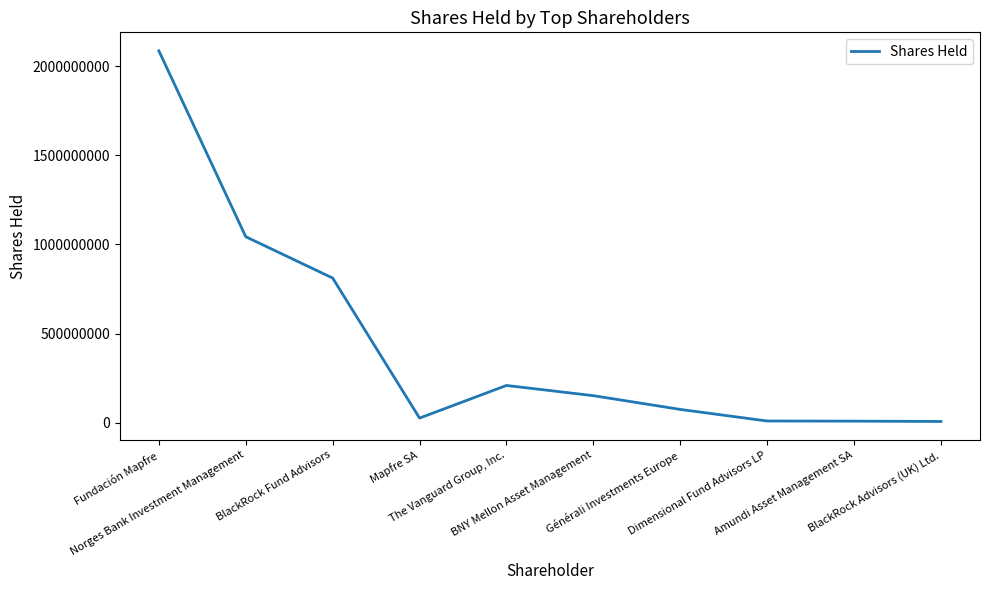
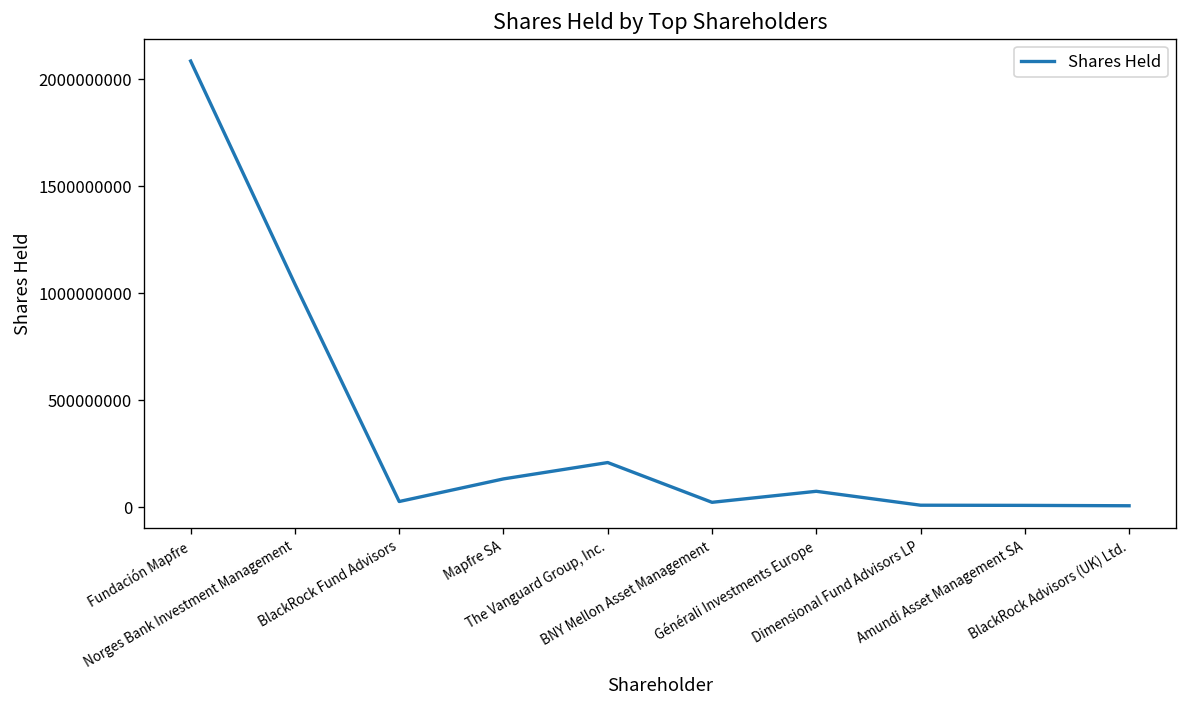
  {
    "Fundación Mapfre": 2090000000,
    "Norges Bank Investment Management": 1040000000,
-   "BlackRock Fund Advisors": 810000000,
-   "Mapfre SA": 30000000,
+   "BlackRock Fund Advisors": 30000000,
+   "Mapfre SA": 130000000,
    "The Vanguard Group, Inc.": 210000000,
-   "BNY Mellon Asset Management": 150000000,
+   "BNY Mellon Asset Management": 20000000,
    "Générali Investments Europe": 80000000,
    "Dimensional Fund Advisors LP": 10000000,
    "Amundi Asset Management SA": 10000000,
    "BlackRock Advisors (UK) Ltd.": 10000000
  }
